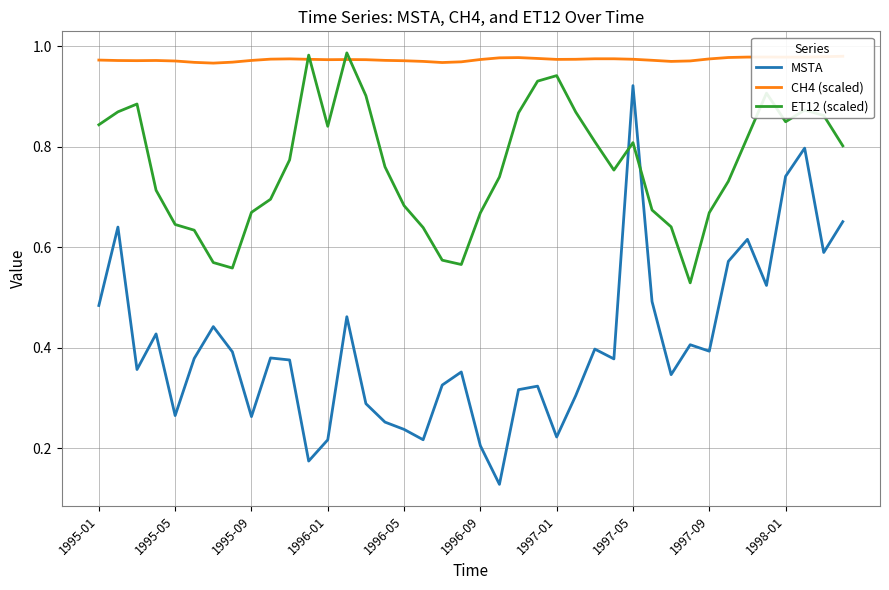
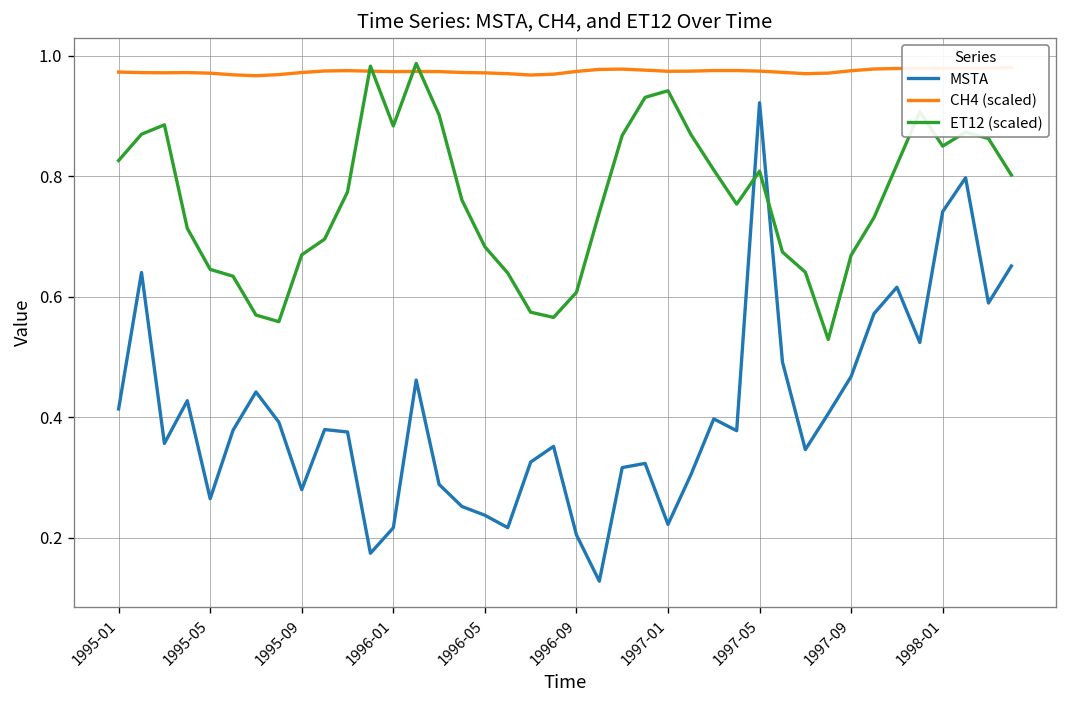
  {
    "MSTA": {
-     "1995-01": 0.48,
+     "1995-01": 0.41,
      "1995-05": 0.26,
-     "1995-09": 0.26,
+     "1995-09": 0.28,
      "1996-01": 0.22,
      "1996-05": 0.24,
      "1996-09": 0.20,
      "1997-01": 0.22,
      "1997-05": 0.92,
-     "1997-09": 0.39,
+     "1997-09": 0.47,
      "1998-01": 0.74
    },
    "CH4 (scaled)": {
      "1995-01": 0.97,
      "1995-05": 0.97,
      "1995-09": 0.97,
      "1996-01": 0.97,
      "1996-05": 0.97,
      "1996-09": 0.97,
      "1997-01": 0.97,
      "1997-05": 0.97,
      "1997-09": 0.98
    },
    "ET12 (scaled)": {
-     "1995-01": 0.84,
+     "1995-01": 0.83,
      "1995-05": 0.65,
      "1995-09": 0.67,
-     "1996-01": 0.84,
+     "1996-01": 0.88,
      "1996-05": 0.68,
-     "1996-09": 0.67,
+     "1996-09": 0.61,
      "1997-01": 0.94,
      "1997-05": 0.81,
      "1997-09": 0.67,
      "1998-01": 0.85
    }
  }
